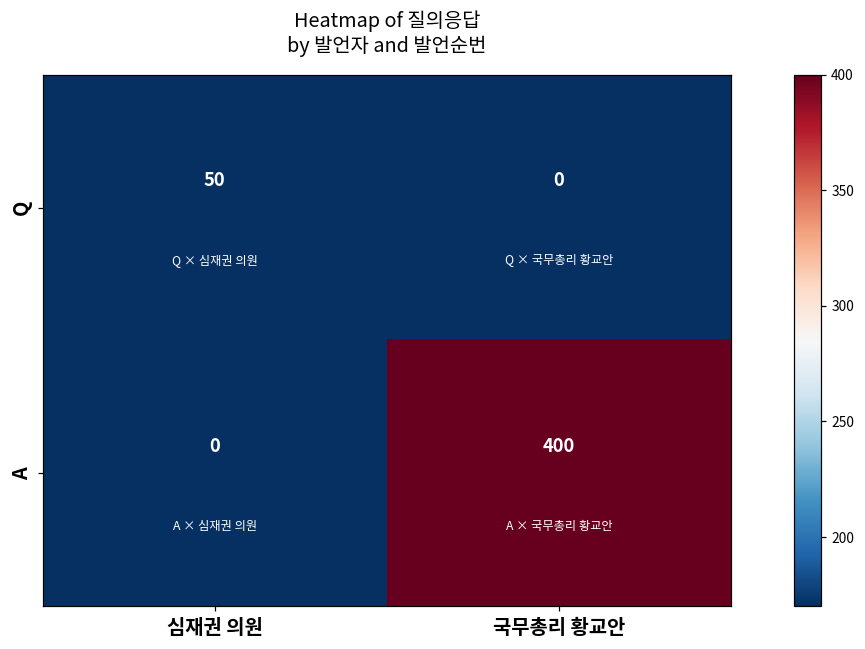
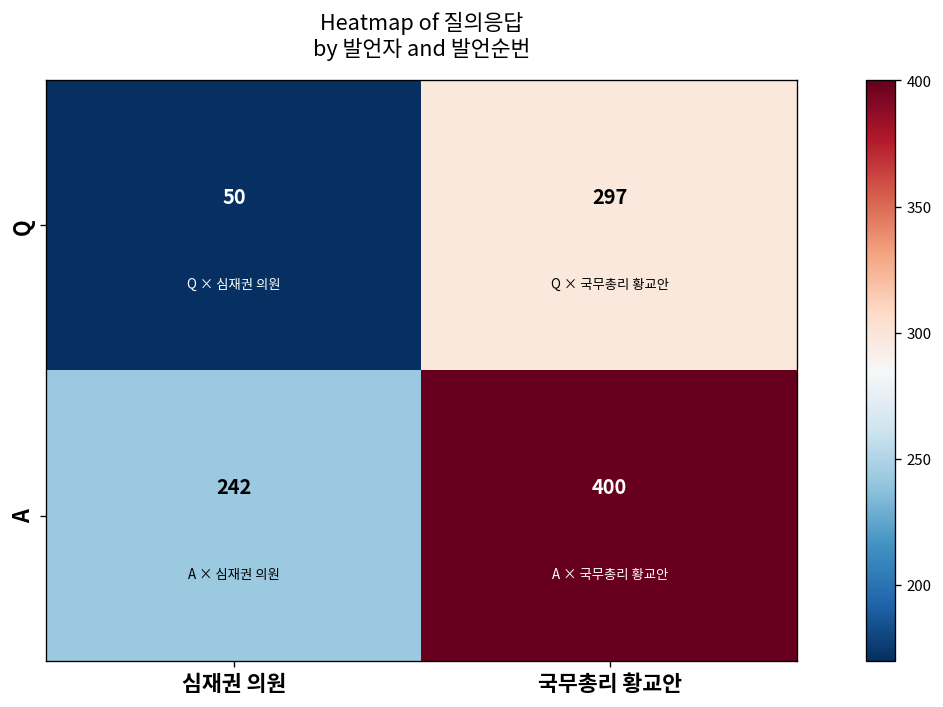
  {
    "Q": {
-     "국무총리 황교안": 0
+     "국무총리 황교안": 297
    },
    "A": {
-     "심재권 의원": 0
+     "심재권 의원": 242
    }
  }
